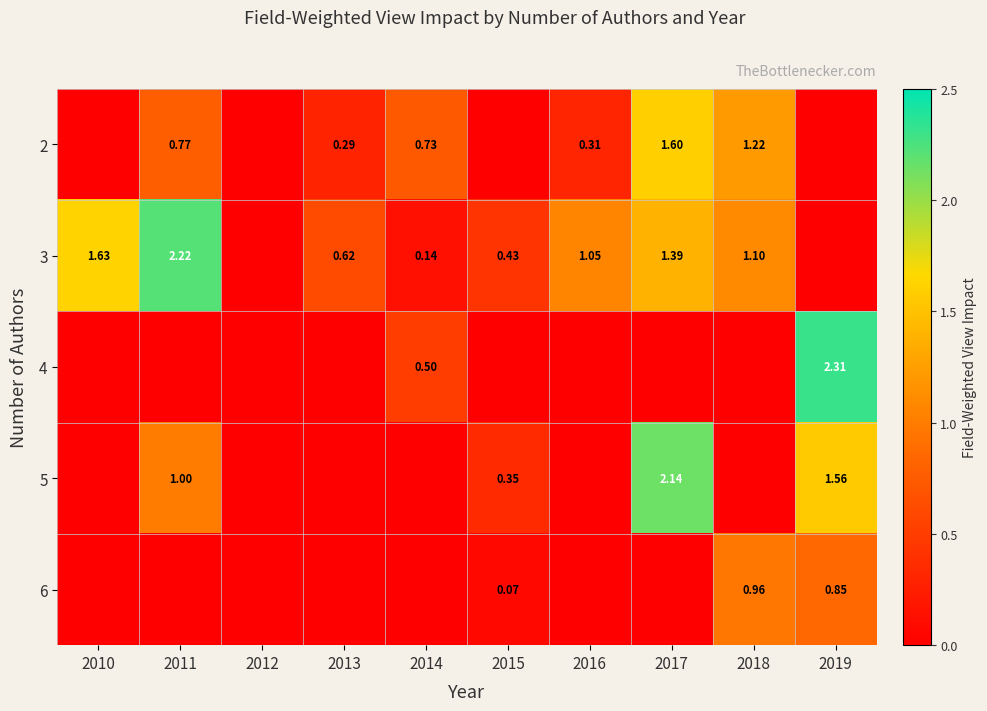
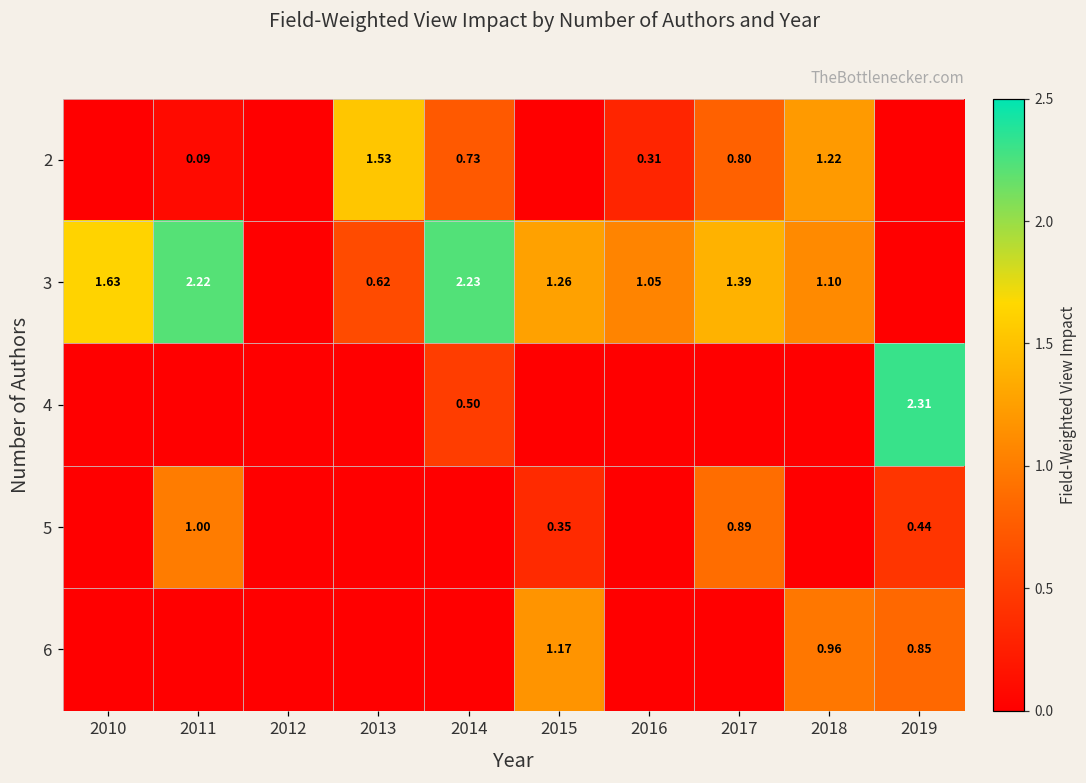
  {
    "2": {
-     "2011": 0.77,
-     "2013": 0.29,
+     "2011": 0.09,
+     "2013": 1.53,
      "2014": 0.73,
      "2016": 0.31,
-     "2017": 1.60,
+     "2017": 0.80,
      "2018": 1.22
    },
    "3": {
      "2010": 1.63,
      "2011": 2.22,
      "2013": 0.62,
-     "2014": 0.14,
-     "2015": 0.43,
+     "2014": 2.23,
+     "2015": 1.26,
      "2016": 1.05,
      "2017": 1.39,
      "2018": 1.10
    },
    "4": {
      "2014": 0.50,
      "2019": 2.31
    },
    "5": {
      "2011": 1.00,
      "2015": 0.35,
-     "2017": 2.14,
-     "2019": 1.56
+     "2017": 0.89,
+     "2019": 0.44
    },
    "6": {
-     "2015": 0.07,
+     "2015": 1.17,
      "2018": 0.96,
      "2019": 0.85
    }
  }
